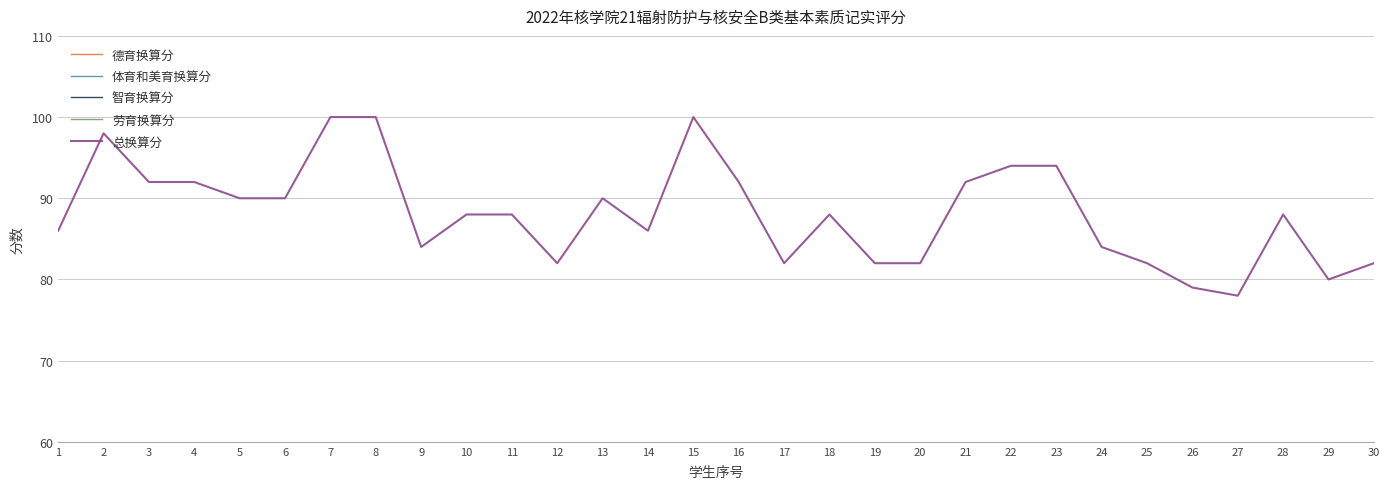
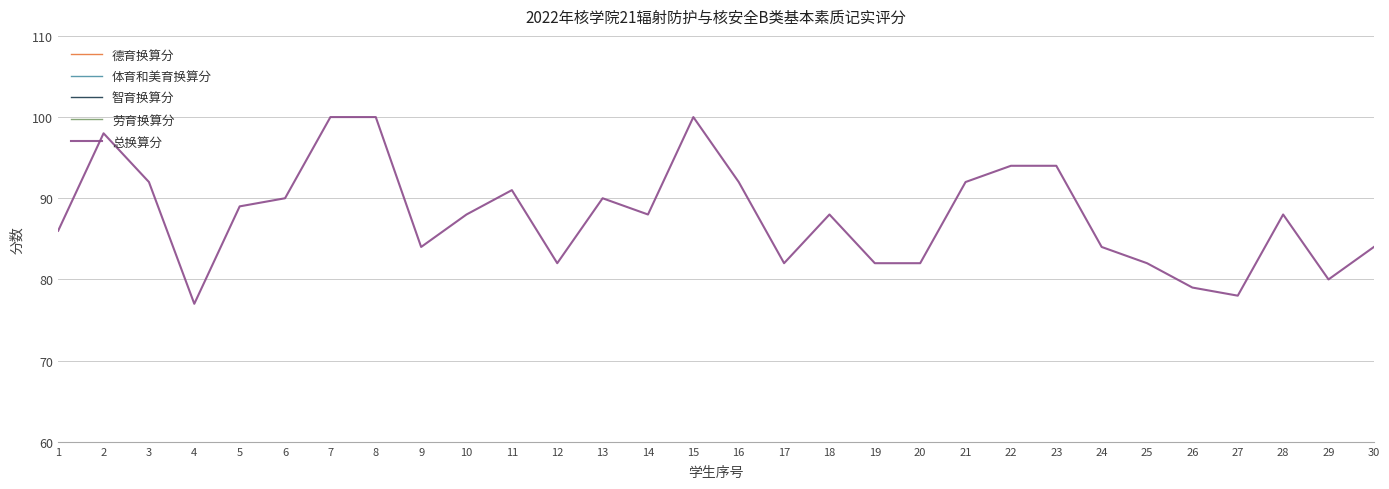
  {
    "总换算分": {
      "1": 86,
      "2": 98,
      "3": 92,
-     "4": 92,
-     "5": 90,
+     "4": 77,
+     "5": 89,
      "6": 90,
      "7": 100,
      "8": 100,
      "9": 84,
      "10": 88,
-     "11": 88,
+     "11": 91,
      "12": 82,
      "13": 90,
-     "14": 86,
+     "14": 88,
      "15": 100,
      "16": 92,
      "17": 82,
      "18": 88,
      "19": 82,
      "20": 82,
      "21": 92,
      "22": 94,
      "23": 94,
      "24": 84,
      "25": 82,
      "26": 79,
      "27": 78,
      "28": 88,
      "29": 80,
-     "30": 82
+     "30": 84
    }
  }
